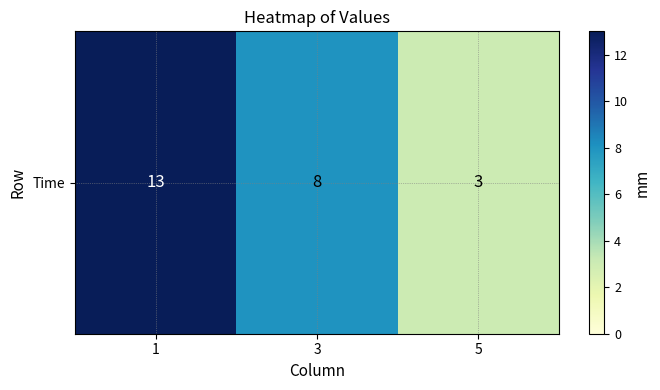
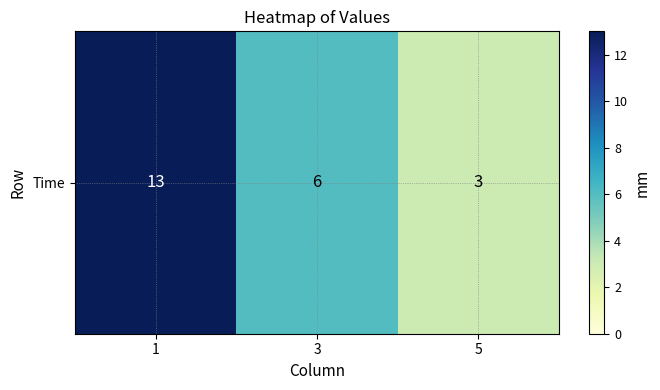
  {
    "Time": {
      "1": 13,
-     "3": 8,
+     "3": 6,
      "5": 3
    }
  }
